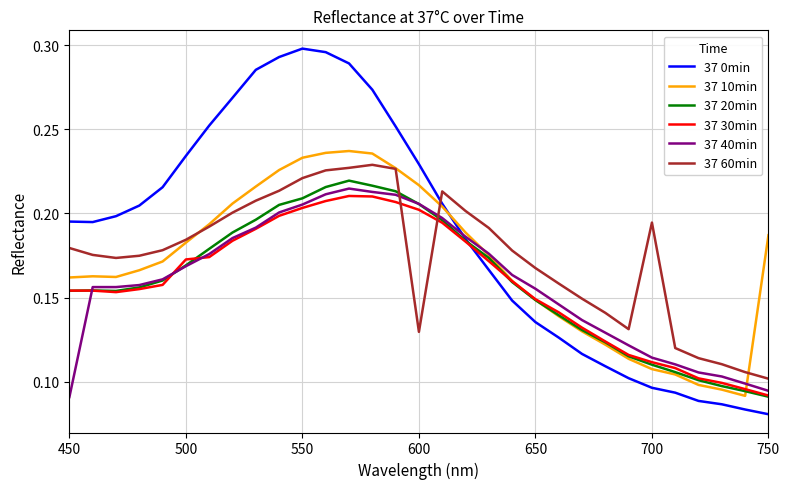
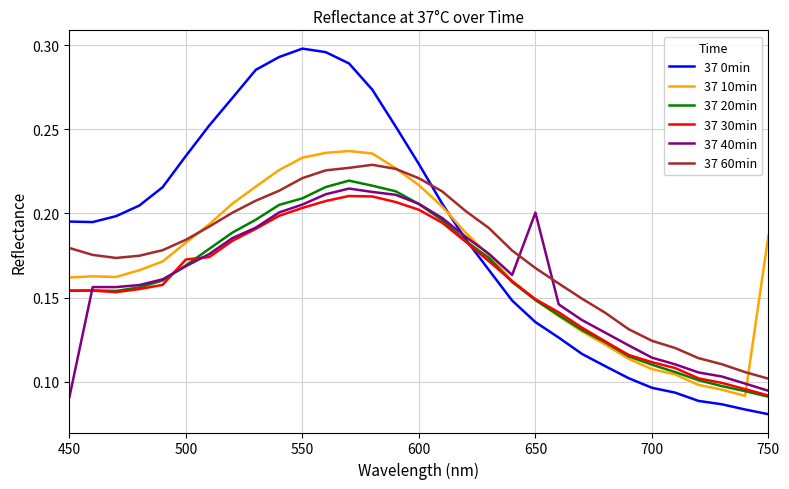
  {
    "37 0min": {
      "450": 0.195,
      "500": 0.234,
      "550": 0.298,
      "600": 0.229,
      "650": 0.136,
      "700": 0.097,
      "750": 0.081
    },
    "37 10min": {
      "450": 0.162,
      "500": 0.183,
      "550": 0.233,
      "600": 0.217,
      "700": 0.108,
      "750": 0.187
    },
    "37 20min": {
      "550": 0.209
    },
    "37 30min": {
      "500": 0.173,
      "550": 0.203,
      "600": 0.202
    },
    "37 40min": {
      "450": 0.091,
      "550": 0.205,
-     "650": 0.155,
+     "650": 0.201,
      "700": 0.114,
      "750": 0.095
    },
    "37 60min": {
      "450": 0.180,
      "500": 0.184,
      "550": 0.221,
-     "600": 0.130,
+     "600": 0.221,
      "650": 0.168,
-     "700": 0.195,
+     "700": 0.124,
      "750": 0.102
    }
  }
